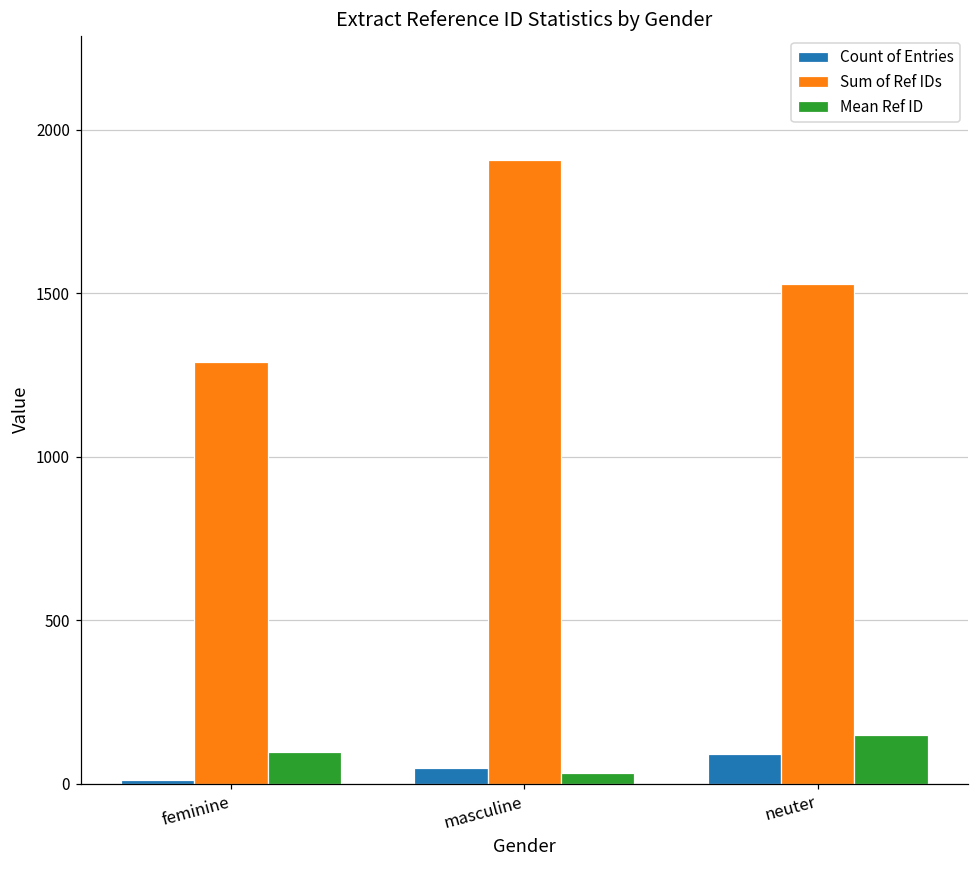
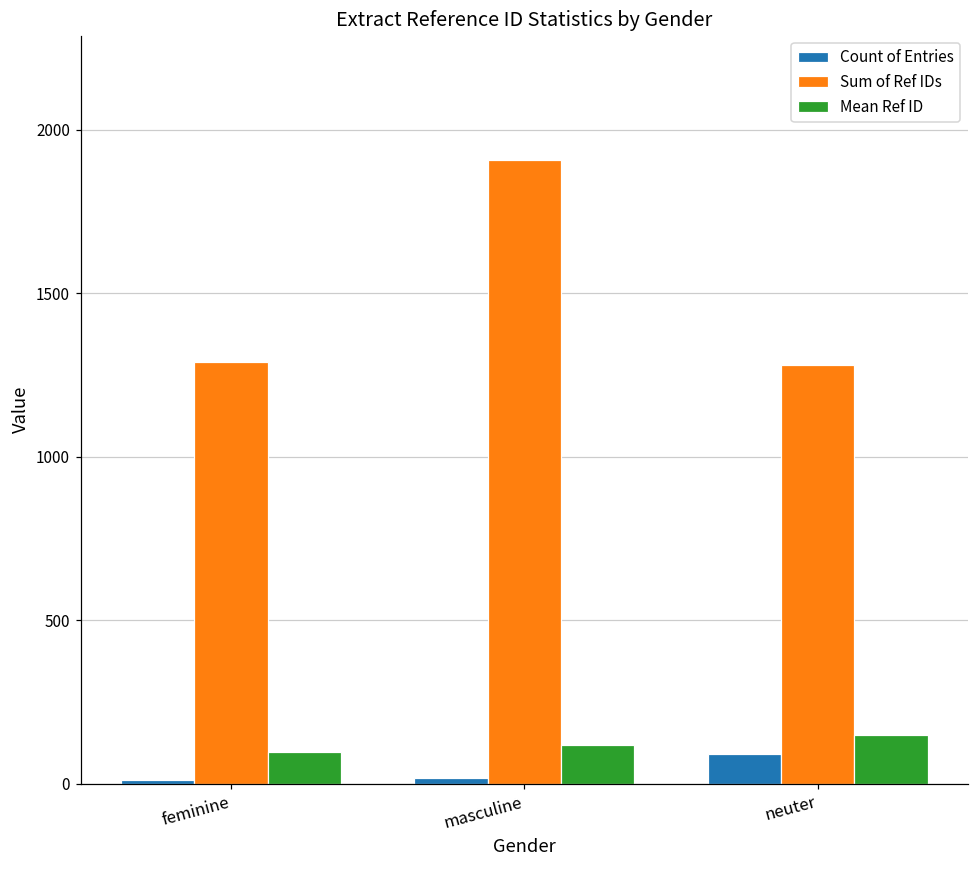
  {
    "Count of Entries": {
      "feminine": 10,
-     "masculine": 50,
+     "masculine": 20,
      "neuter": 90
    },
    "Sum of Ref IDs": {
      "feminine": 1290,
      "masculine": 1910,
-     "neuter": 1530
+     "neuter": 1280
    },
    "Mean Ref ID": {
      "feminine": 100,
-     "masculine": 30,
+     "masculine": 120,
      "neuter": 150
    }
  }
